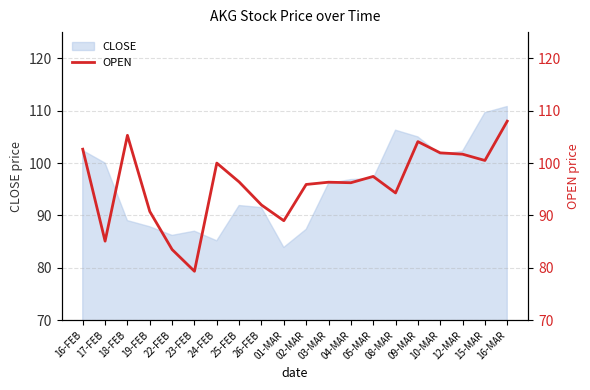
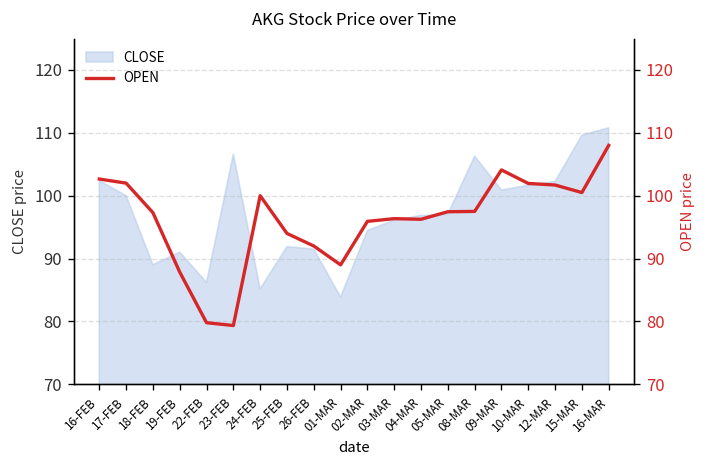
  {
    "CLOSE": {
      "16-FEB": 102,
      "17-FEB": 100,
      "18-FEB": 89,
-     "19-FEB": 88,
+     "19-FEB": 91,
      "22-FEB": 86,
-     "23-FEB": 87,
+     "23-FEB": 107,
      "24-FEB": 85,
      "25-FEB": 92,
      "26-FEB": 92,
      "01-MAR": 84,
-     "02-MAR": 87,
+     "02-MAR": 94,
      "03-MAR": 96,
      "04-MAR": 97,
      "05-MAR": 97,
      "08-MAR": 106,
-     "09-MAR": 105,
+     "09-MAR": 101,
      "10-MAR": 102,
      "12-MAR": 102,
      "15-MAR": 110,
      "16-MAR": 111
    },
    "OPEN": {
      "16-FEB": 103,
-     "17-FEB": 85,
-     "18-FEB": 105,
-     "19-FEB": 91,
-     "22-FEB": 84,
+     "17-FEB": 102,
+     "18-FEB": 97,
+     "19-FEB": 88,
+     "22-FEB": 80,
      "23-FEB": 79,
      "24-FEB": 100,
-     "25-FEB": 96,
+     "25-FEB": 94,
      "26-FEB": 92,
      "01-MAR": 89,
      "02-MAR": 96,
      "03-MAR": 96,
      "04-MAR": 96,
      "05-MAR": 97,
-     "08-MAR": 94,
+     "08-MAR": 98,
      "09-MAR": 104,
      "10-MAR": 102,
      "12-MAR": 102,
      "15-MAR": 101,
      "16-MAR": 108
    }
  }
